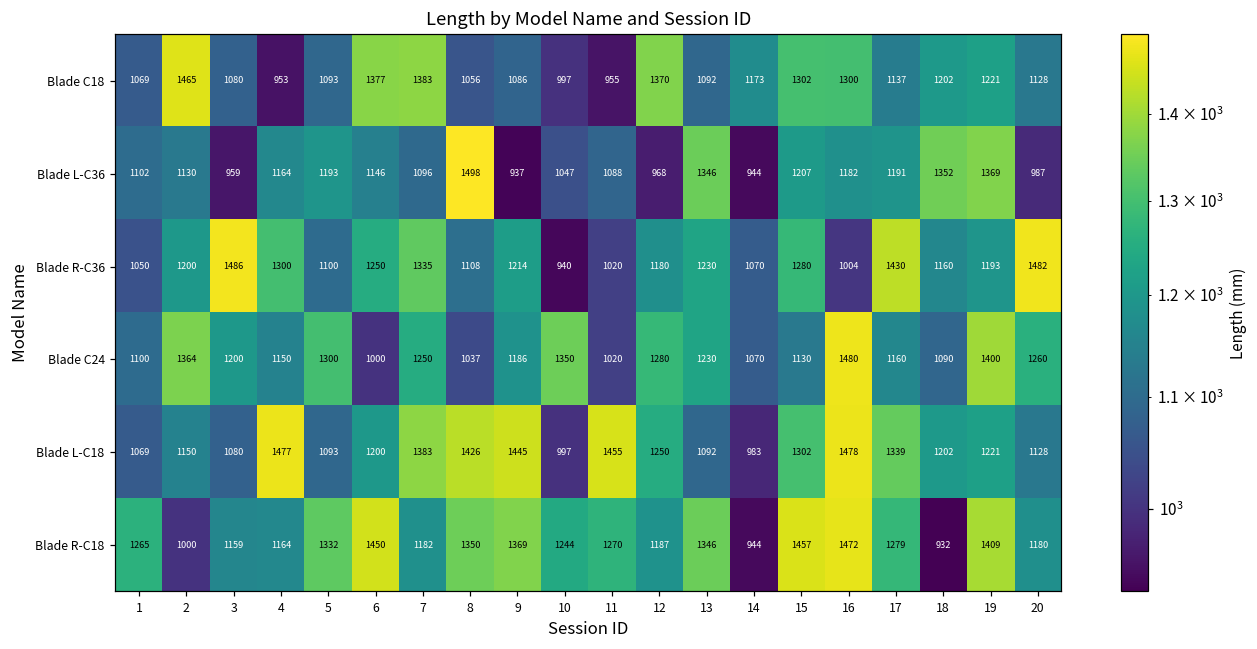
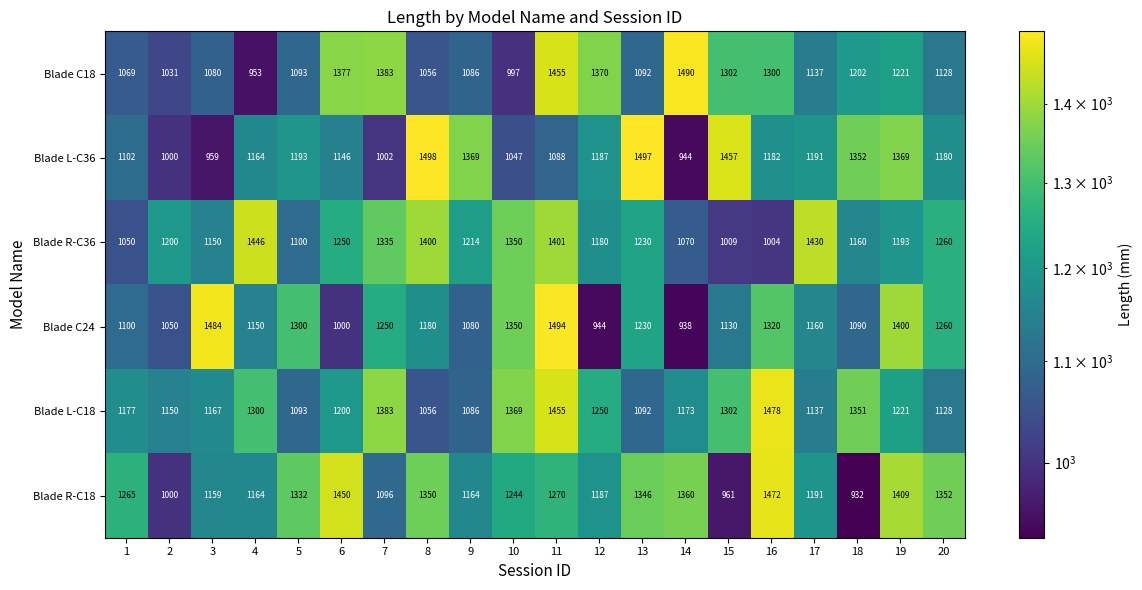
  {
    "Blade C18": {
      "1": 1069,
-     "2": 1465,
+     "2": 1031,
      "3": 1080,
      "4": 953,
      "5": 1093,
      "6": 1377,
      "7": 1383,
      "8": 1056,
      "9": 1086,
      "10": 997,
-     "11": 955,
+     "11": 1455,
      "12": 1370,
      "13": 1092,
-     "14": 1173,
+     "14": 1490,
      "15": 1302,
      "16": 1300,
      "17": 1137,
      "18": 1202,
      "19": 1221,
      "20": 1128
    },
    "Blade L-C36": {
      "1": 1102,
-     "2": 1130,
+     "2": 1000,
      "3": 959,
      "4": 1164,
      "5": 1193,
      "6": 1146,
-     "7": 1096,
+     "7": 1002,
      "8": 1498,
-     "9": 937,
+     "9": 1369,
      "10": 1047,
      "11": 1088,
-     "12": 968,
-     "13": 1346,
+     "12": 1187,
+     "13": 1497,
      "14": 944,
-     "15": 1207,
+     "15": 1457,
      "16": 1182,
      "17": 1191,
      "18": 1352,
      "19": 1369,
-     "20": 987
+     "20": 1180
    },
    "Blade R-C36": {
      "1": 1050,
      "2": 1200,
-     "3": 1486,
-     "4": 1300,
+     "3": 1150,
+     "4": 1446,
      "5": 1100,
      "6": 1250,
      "7": 1335,
-     "8": 1108,
+     "8": 1400,
      "9": 1214,
-     "10": 940,
-     "11": 1020,
+     "10": 1350,
+     "11": 1401,
      "12": 1180,
      "13": 1230,
      "14": 1070,
-     "15": 1280,
+     "15": 1009,
      "16": 1004,
      "17": 1430,
      "18": 1160,
      "19": 1193,
-     "20": 1482
+     "20": 1260
    },
    "Blade C24": {
      "1": 1100,
-     "2": 1364,
-     "3": 1200,
+     "2": 1050,
+     "3": 1484,
      "4": 1150,
      "5": 1300,
      "6": 1000,
      "7": 1250,
-     "8": 1037,
-     "9": 1186,
+     "8": 1180,
+     "9": 1080,
      "10": 1350,
-     "11": 1020,
-     "12": 1280,
+     "11": 1494,
+     "12": 944,
      "13": 1230,
-     "14": 1070,
+     "14": 938,
      "15": 1130,
-     "16": 1480,
+     "16": 1320,
      "17": 1160,
      "18": 1090,
      "19": 1400,
      "20": 1260
    },
    "Blade L-C18": {
-     "1": 1069,
+     "1": 1177,
      "2": 1150,
-     "3": 1080,
-     "4": 1477,
+     "3": 1167,
+     "4": 1300,
      "5": 1093,
      "6": 1200,
      "7": 1383,
-     "8": 1426,
-     "9": 1445,
-     "10": 997,
+     "8": 1056,
+     "9": 1086,
+     "10": 1369,
      "11": 1455,
      "12": 1250,
      "13": 1092,
-     "14": 983,
+     "14": 1173,
      "15": 1302,
      "16": 1478,
-     "17": 1339,
-     "18": 1202,
+     "17": 1137,
+     "18": 1351,
      "19": 1221,
      "20": 1128
    },
    "Blade R-C18": {
      "1": 1265,
      "2": 1000,
      "3": 1159,
      "4": 1164,
      "5": 1332,
      "6": 1450,
-     "7": 1182,
+     "7": 1096,
      "8": 1350,
-     "9": 1369,
+     "9": 1164,
      "10": 1244,
      "11": 1270,
      "12": 1187,
      "13": 1346,
-     "14": 944,
-     "15": 1457,
+     "14": 1360,
+     "15": 961,
      "16": 1472,
-     "17": 1279,
+     "17": 1191,
      "18": 932,
      "19": 1409,
-     "20": 1180
+     "20": 1352
    }
  }
